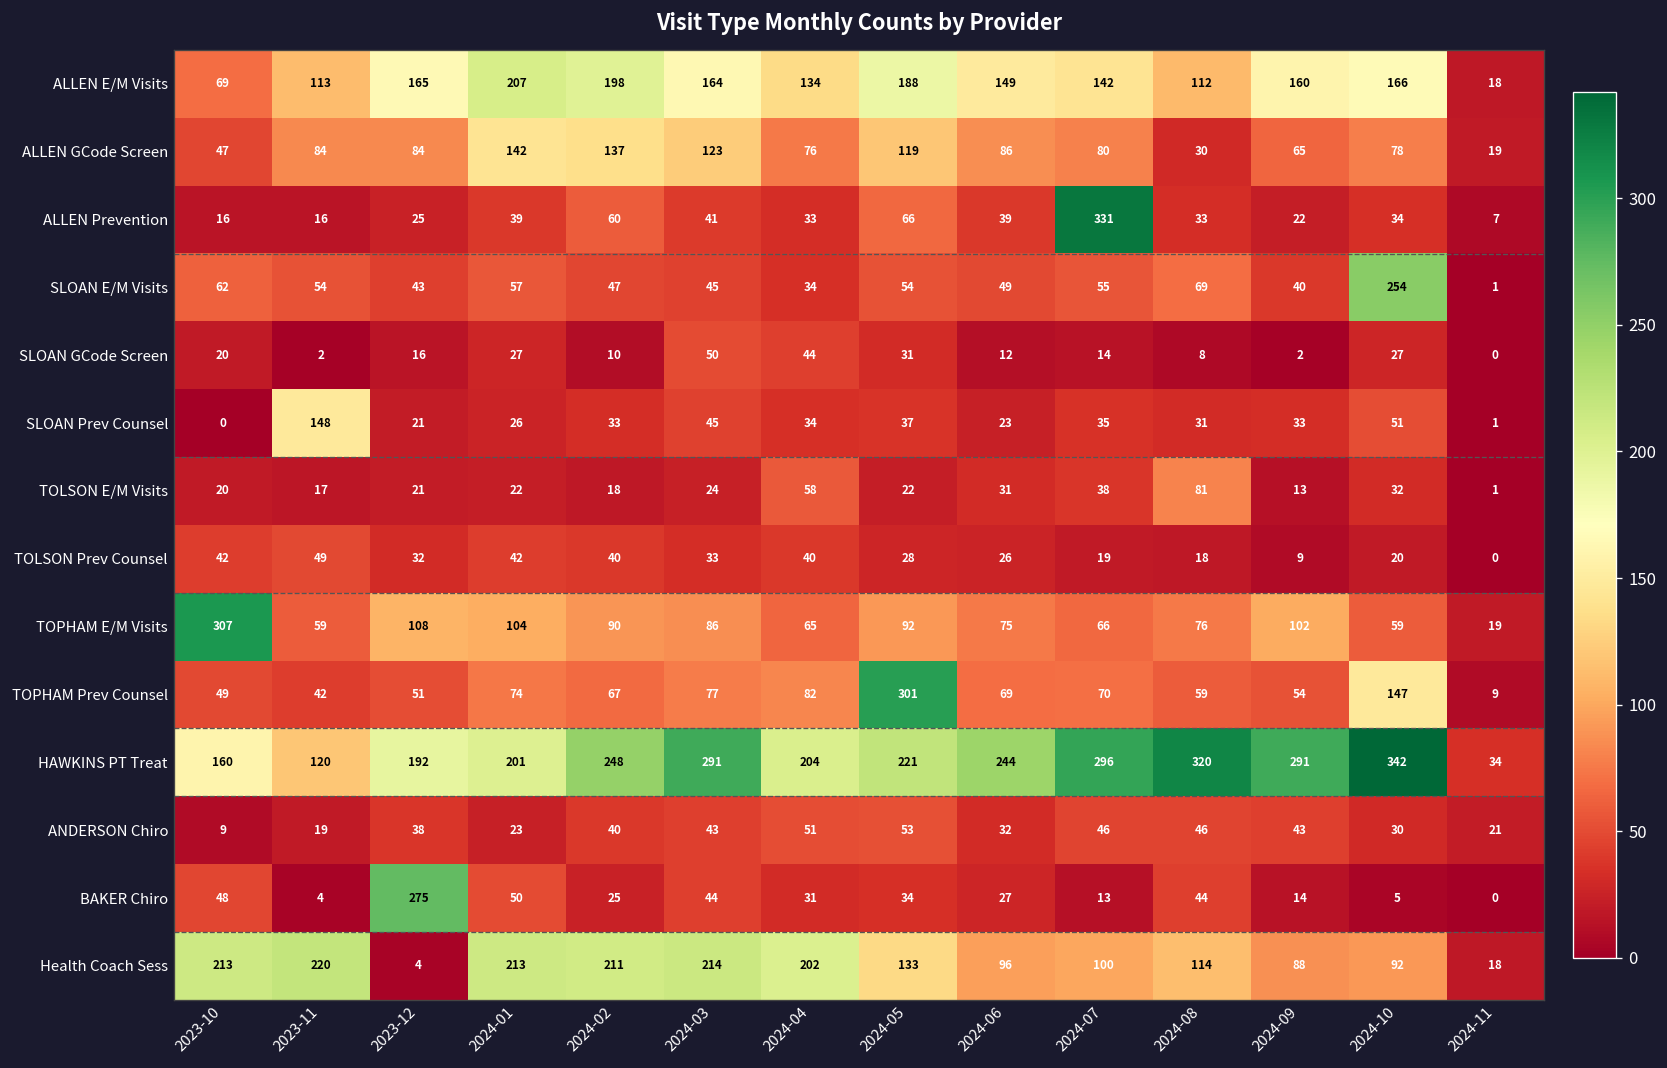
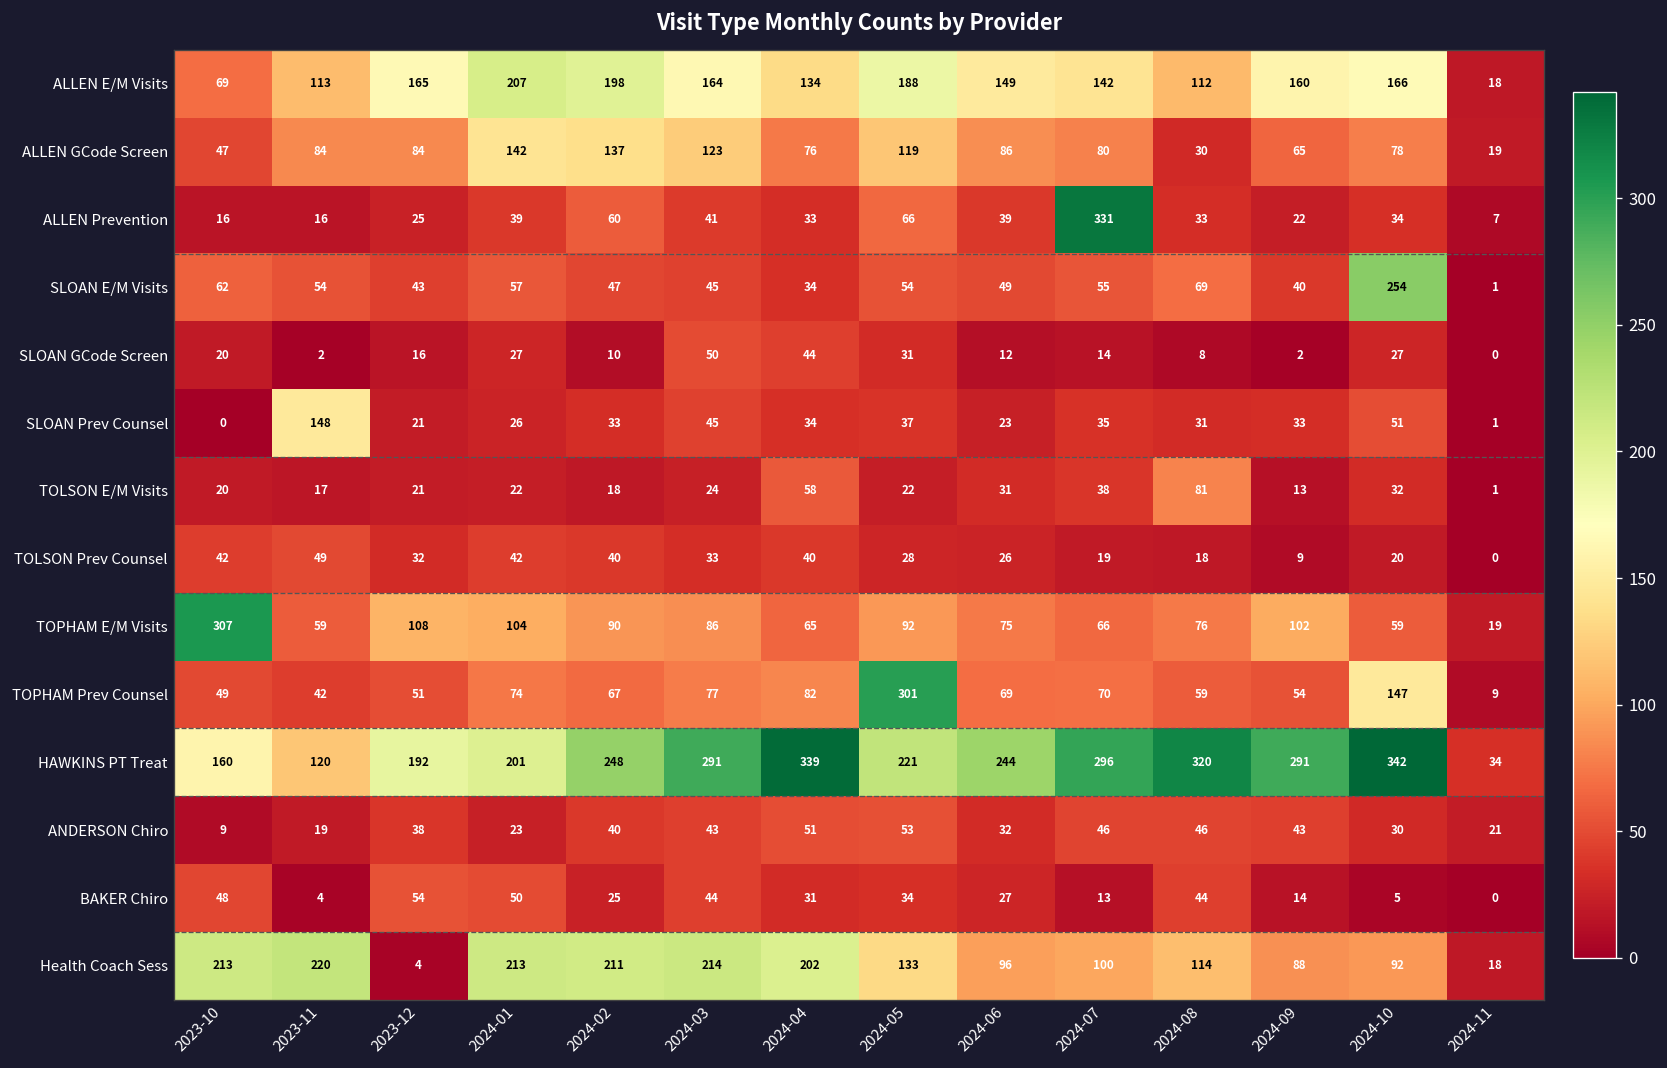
  {
    "ALLEN E/M Visits": {
      "2023-10": 69,
      "2023-11": 113,
      "2023-12": 165,
      "2024-01": 207,
      "2024-02": 198,
      "2024-03": 164,
      "2024-04": 134,
      "2024-05": 188,
      "2024-06": 149,
      "2024-07": 142,
      "2024-08": 112,
      "2024-09": 160,
      "2024-10": 166,
      "2024-11": 18
    },
    "ALLEN GCode Screen": {
      "2023-10": 47,
      "2023-11": 84,
      "2023-12": 84,
      "2024-01": 142,
      "2024-02": 137,
      "2024-03": 123,
      "2024-04": 76,
      "2024-05": 119,
      "2024-06": 86,
      "2024-07": 80,
      "2024-08": 30,
      "2024-09": 65,
      "2024-10": 78,
      "2024-11": 19
    },
    "ALLEN Prevention": {
      "2023-10": 16,
      "2023-11": 16,
      "2023-12": 25,
      "2024-01": 39,
      "2024-02": 60,
      "2024-03": 41,
      "2024-04": 33,
      "2024-05": 66,
      "2024-06": 39,
      "2024-07": 331,
      "2024-08": 33,
      "2024-09": 22,
      "2024-10": 34,
      "2024-11": 7
    },
    "SLOAN E/M Visits": {
      "2023-10": 62,
      "2023-11": 54,
      "2023-12": 43,
      "2024-01": 57,
      "2024-02": 47,
      "2024-03": 45,
      "2024-04": 34,
      "2024-05": 54,
      "2024-06": 49,
      "2024-07": 55,
      "2024-08": 69,
      "2024-09": 40,
      "2024-10": 254,
      "2024-11": 1
    },
    "SLOAN GCode Screen": {
      "2023-10": 20,
      "2023-11": 2,
      "2023-12": 16,
      "2024-01": 27,
      "2024-02": 10,
      "2024-03": 50,
      "2024-04": 44,
      "2024-05": 31,
      "2024-06": 12,
      "2024-07": 14,
      "2024-08": 8,
      "2024-09": 2,
      "2024-10": 27,
      "2024-11": 0
    },
    "SLOAN Prev Counsel": {
      "2023-10": 0,
      "2023-11": 148,
      "2023-12": 21,
      "2024-01": 26,
      "2024-02": 33,
      "2024-03": 45,
      "2024-04": 34,
      "2024-05": 37,
      "2024-06": 23,
      "2024-07": 35,
      "2024-08": 31,
      "2024-09": 33,
      "2024-10": 51,
      "2024-11": 1
    },
    "TOLSON E/M Visits": {
      "2023-10": 20,
      "2023-11": 17,
      "2023-12": 21,
      "2024-01": 22,
      "2024-02": 18,
      "2024-03": 24,
      "2024-04": 58,
      "2024-05": 22,
      "2024-06": 31,
      "2024-07": 38,
      "2024-08": 81,
      "2024-09": 13,
      "2024-10": 32,
      "2024-11": 1
    },
    "TOLSON Prev Counsel": {
      "2023-10": 42,
      "2023-11": 49,
      "2023-12": 32,
      "2024-01": 42,
      "2024-02": 40,
      "2024-03": 33,
      "2024-04": 40,
      "2024-05": 28,
      "2024-06": 26,
      "2024-07": 19,
      "2024-08": 18,
      "2024-09": 9,
      "2024-10": 20,
      "2024-11": 0
    },
    "TOPHAM E/M Visits": {
      "2023-10": 307,
      "2023-11": 59,
      "2023-12": 108,
      "2024-01": 104,
      "2024-02": 90,
      "2024-03": 86,
      "2024-04": 65,
      "2024-05": 92,
      "2024-06": 75,
      "2024-07": 66,
      "2024-08": 76,
      "2024-09": 102,
      "2024-10": 59,
      "2024-11": 19
    },
    "TOPHAM Prev Counsel": {
      "2023-10": 49,
      "2023-11": 42,
      "2023-12": 51,
      "2024-01": 74,
      "2024-02": 67,
      "2024-03": 77,
      "2024-04": 82,
      "2024-05": 301,
      "2024-06": 69,
      "2024-07": 70,
      "2024-08": 59,
      "2024-09": 54,
      "2024-10": 147,
      "2024-11": 9
    },
    "HAWKINS PT Treat": {
      "2023-10": 160,
      "2023-11": 120,
      "2023-12": 192,
      "2024-01": 201,
      "2024-02": 248,
      "2024-03": 291,
-     "2024-04": 204,
+     "2024-04": 339,
      "2024-05": 221,
      "2024-06": 244,
      "2024-07": 296,
      "2024-08": 320,
      "2024-09": 291,
      "2024-10": 342,
      "2024-11": 34
    },
    "ANDERSON Chiro": {
      "2023-10": 9,
      "2023-11": 19,
      "2023-12": 38,
      "2024-01": 23,
      "2024-02": 40,
      "2024-03": 43,
      "2024-04": 51,
      "2024-05": 53,
      "2024-06": 32,
      "2024-07": 46,
      "2024-08": 46,
      "2024-09": 43,
      "2024-10": 30,
      "2024-11": 21
    },
    "BAKER Chiro": {
      "2023-10": 48,
      "2023-11": 4,
-     "2023-12": 275,
+     "2023-12": 54,
      "2024-01": 50,
      "2024-02": 25,
      "2024-03": 44,
      "2024-04": 31,
      "2024-05": 34,
      "2024-06": 27,
      "2024-07": 13,
      "2024-08": 44,
      "2024-09": 14,
      "2024-10": 5,
      "2024-11": 0
    },
    "Health Coach Sess": {
      "2023-10": 213,
      "2023-11": 220,
      "2023-12": 4,
      "2024-01": 213,
      "2024-02": 211,
      "2024-03": 214,
      "2024-04": 202,
      "2024-05": 133,
      "2024-06": 96,
      "2024-07": 100,
      "2024-08": 114,
      "2024-09": 88,
      "2024-10": 92,
      "2024-11": 18
    }
  }
